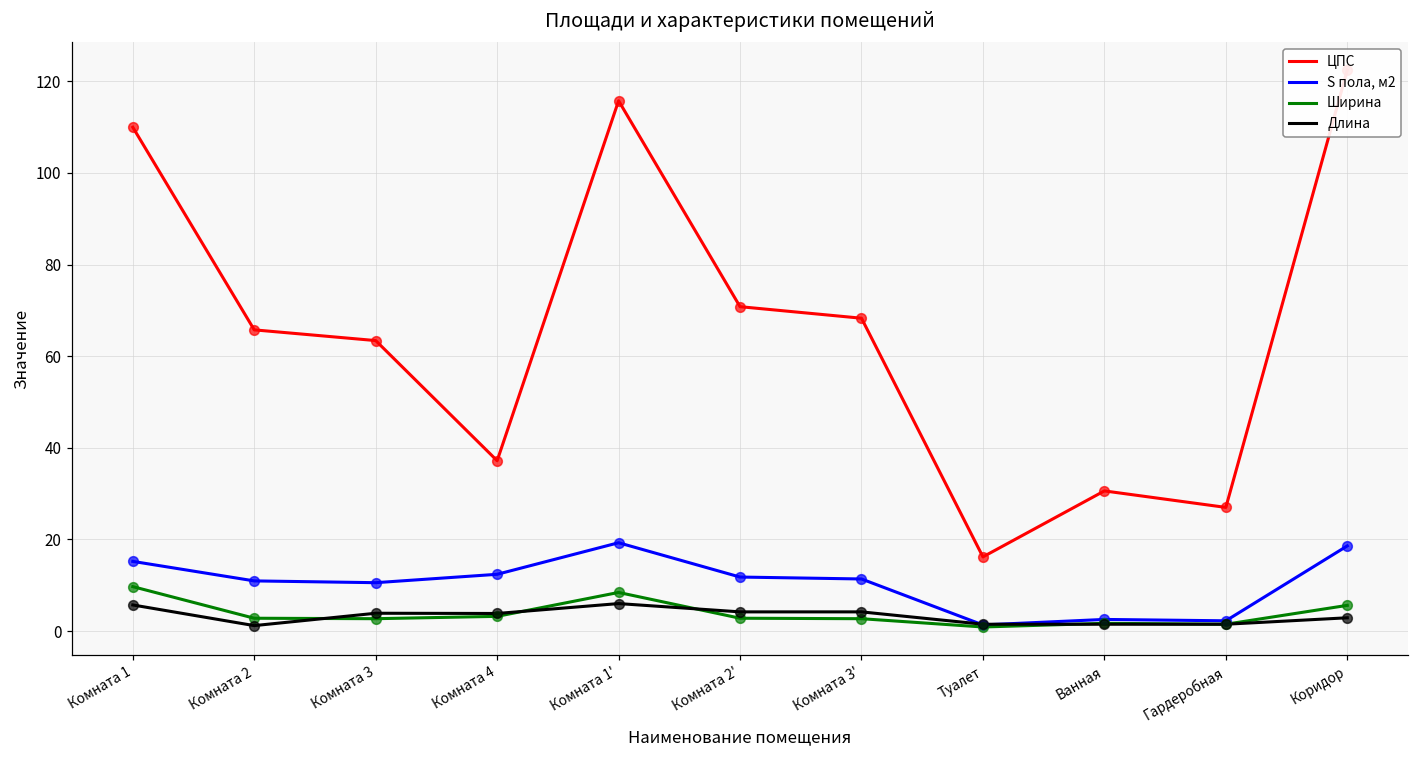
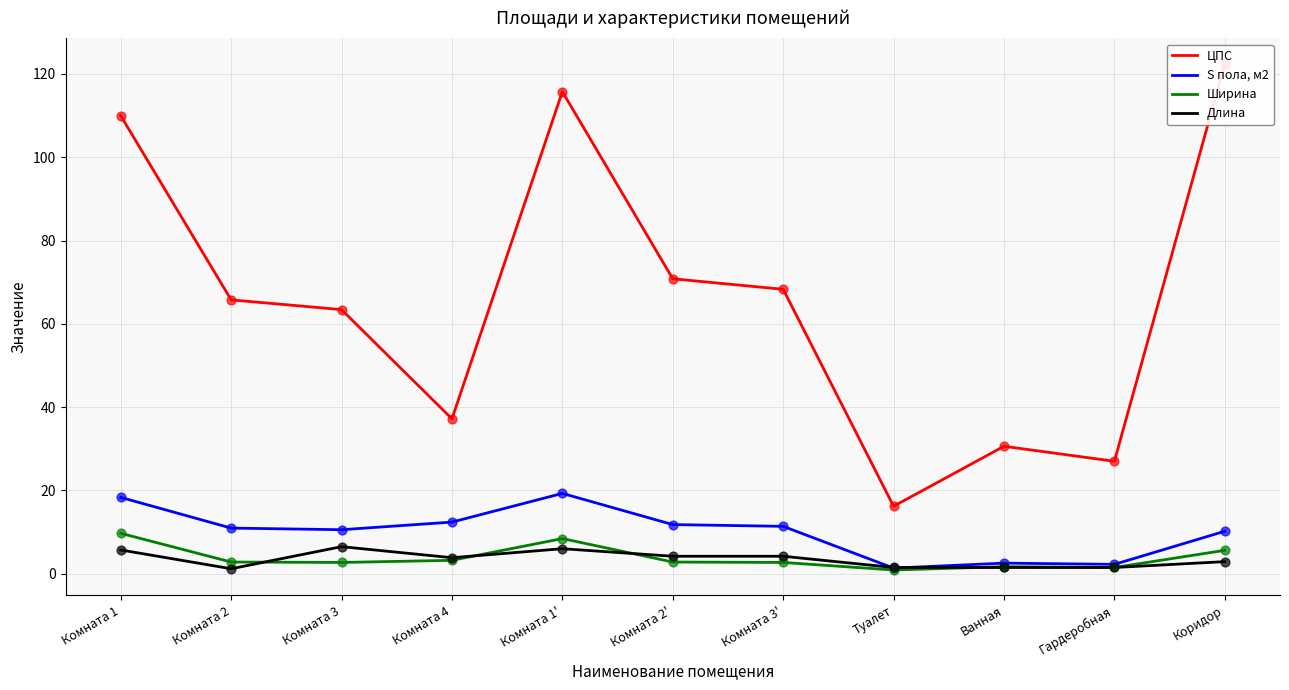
  {
    "ЦПС": {
      "Комната 1": 110,
      "Комната 2": 66,
      "Комната 3": 63,
      "Комната 4": 37,
      "Комната 1'": 116,
      "Комната 2'": 71,
      "Комната 3'": 68,
      "Туалет": 16,
      "Ванная": 31,
      "Гардеробная": 27
    },
    "S пола, м2": {
-     "Комната 1": 15,
+     "Комната 1": 18,
      "Комната 2": 11,
      "Комната 3": 11,
      "Комната 4": 12,
      "Комната 1'": 19,
      "Комната 2'": 12,
      "Комната 3'": 11,
      "Ванная": 3,
      "Гардеробная": 2,
-     "Коридор": 19
+     "Коридор": 10
    },
    "Ширина": {
      "Комната 1": 10,
      "Комната 2": 3,
      "Комната 3": 3,
      "Комната 4": 3,
      "Комната 1'": 8,
      "Комната 2'": 3,
      "Комната 3'": 3,
      "Коридор": 6
    },
    "Длина": {
      "Комната 1": 6,
      "Комната 2": 1,
-     "Комната 3": 4,
+     "Комната 3": 7,
      "Комната 4": 4,
      "Комната 1'": 6,
      "Комната 2'": 4,
      "Комната 3'": 4,
      "Коридор": 3
    }
  }
